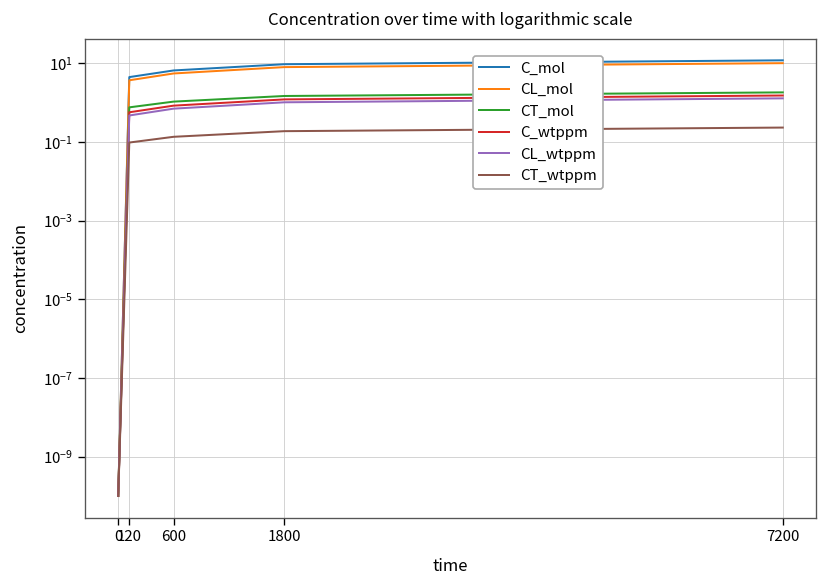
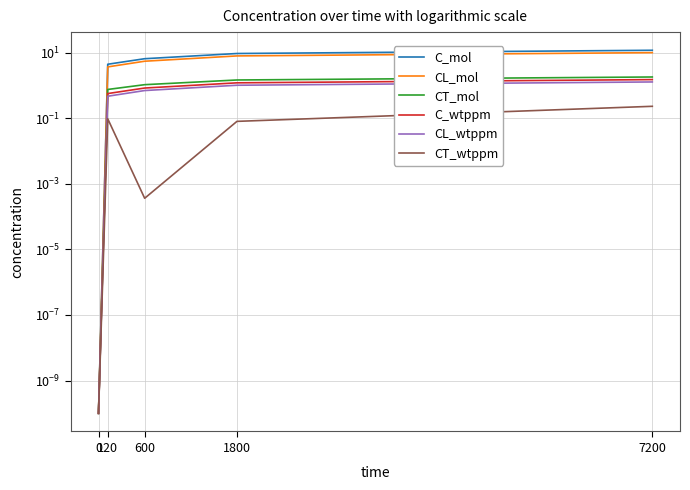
  {
    "CT_mol": {
      "600": 1.1,
      "1800": 1,
      "7200": 2
    },
    "CT_wtppm": {
-     "600": 0.13,
-     "1800": 0.2,
+     "600": 0.0004,
+     "1800": 0.08,
      "7200": 0.2
    }
  }
